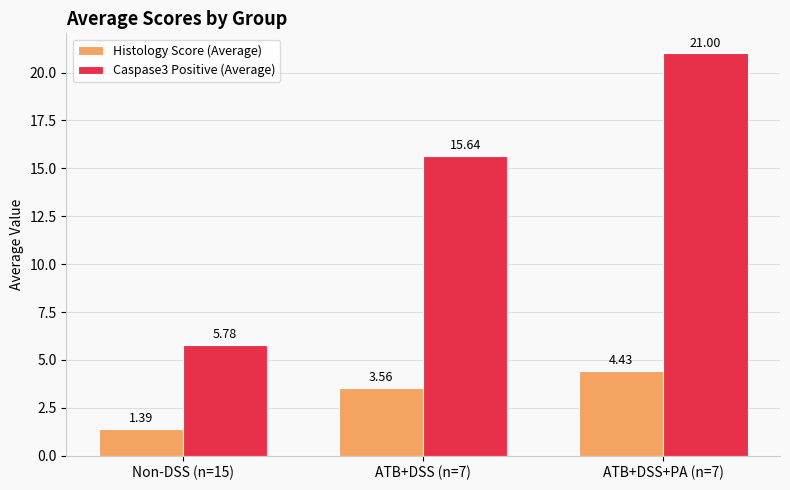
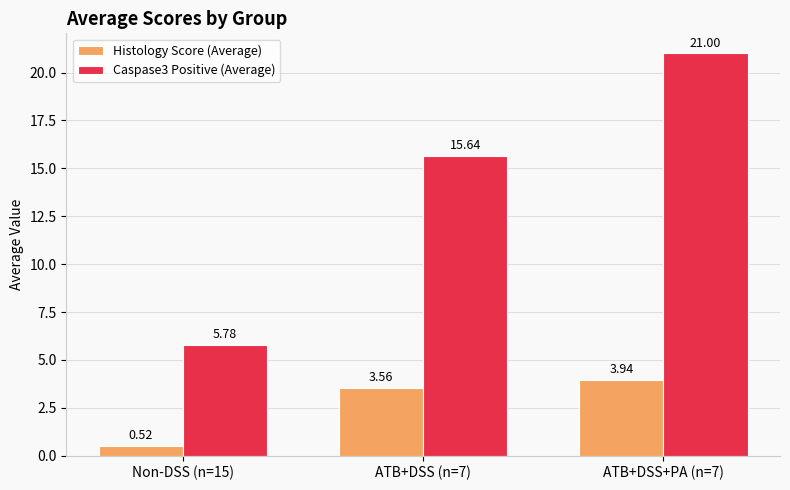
  {
    "Histology Score (Average)": {
-     "Non-DSS (n=15)": 1.39,
+     "Non-DSS (n=15)": 0.52,
      "ATB+DSS (n=7)": 3.56,
-     "ATB+DSS+PA (n=7)": 4.43
+     "ATB+DSS+PA (n=7)": 3.94
    },
    "Caspase3 Positive (Average)": {
      "Non-DSS (n=15)": 5.78,
      "ATB+DSS (n=7)": 15.64,
      "ATB+DSS+PA (n=7)": 21.00
    }
  }
